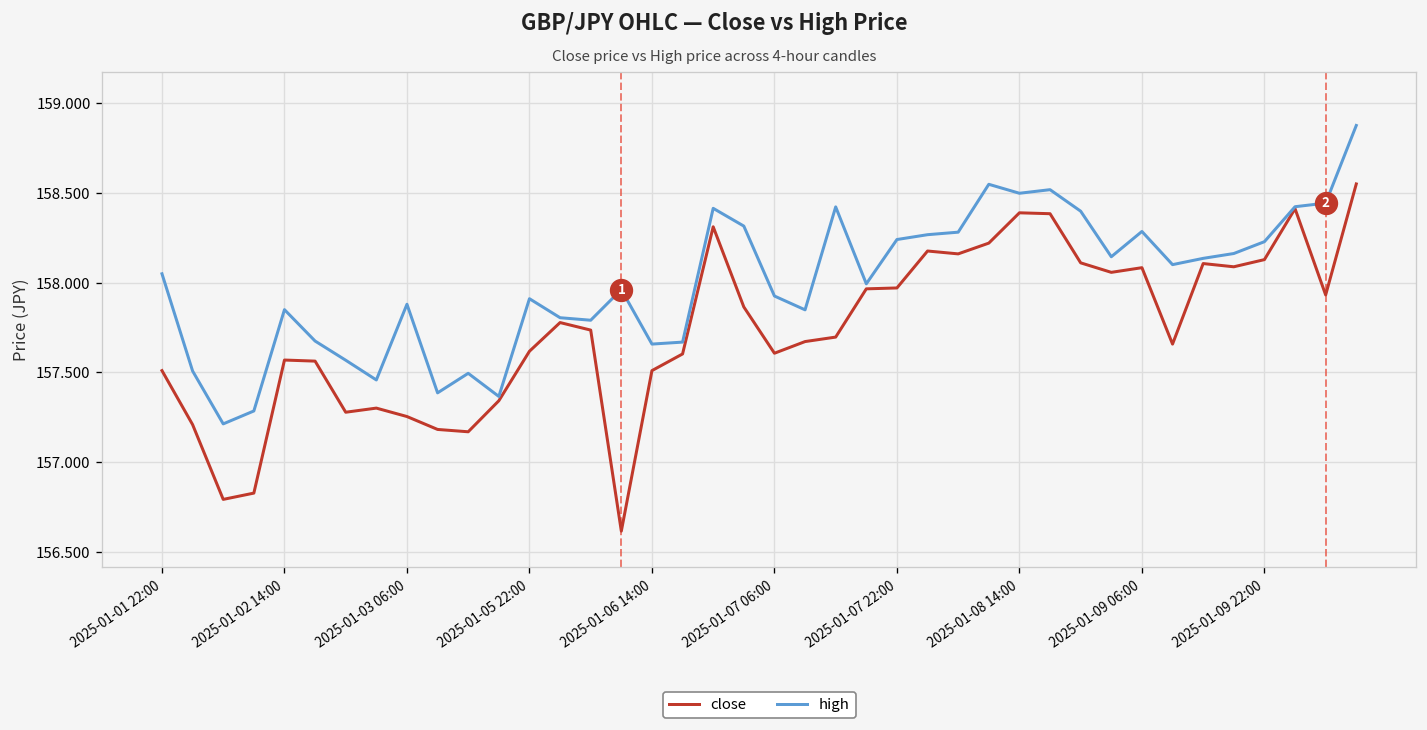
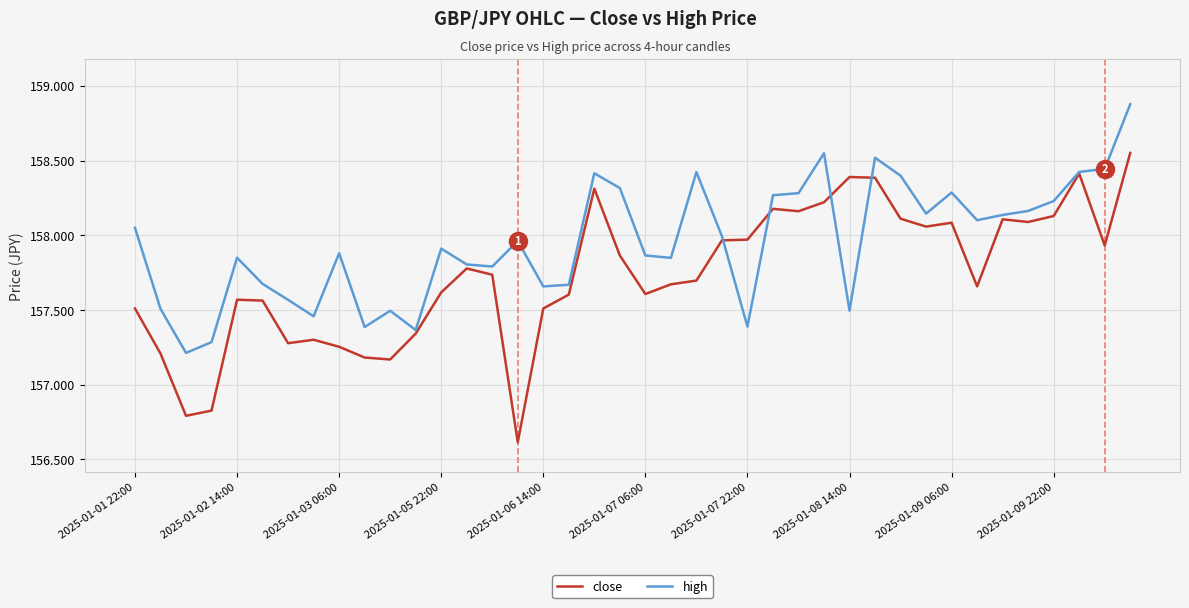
  {
    "high": {
      "2025-01-01 22:00": 158.05,
      "2025-01-02 14:00": 157.85,
      "2025-01-03 06:00": 157.88,
      "2025-01-05 22:00": 157.91,
      "2025-01-06 14:00": 157.66,
-     "2025-01-07 06:00": 157.93,
-     "2025-01-07 22:00": 158.24,
-     "2025-01-08 14:00": 158.50,
+     "2025-01-07 06:00": 157.87,
+     "2025-01-07 22:00": 157.39,
+     "2025-01-08 14:00": 157.50,
      "2025-01-09 06:00": 158.29,
      "2025-01-09 22:00": 158.23
    }
  }
